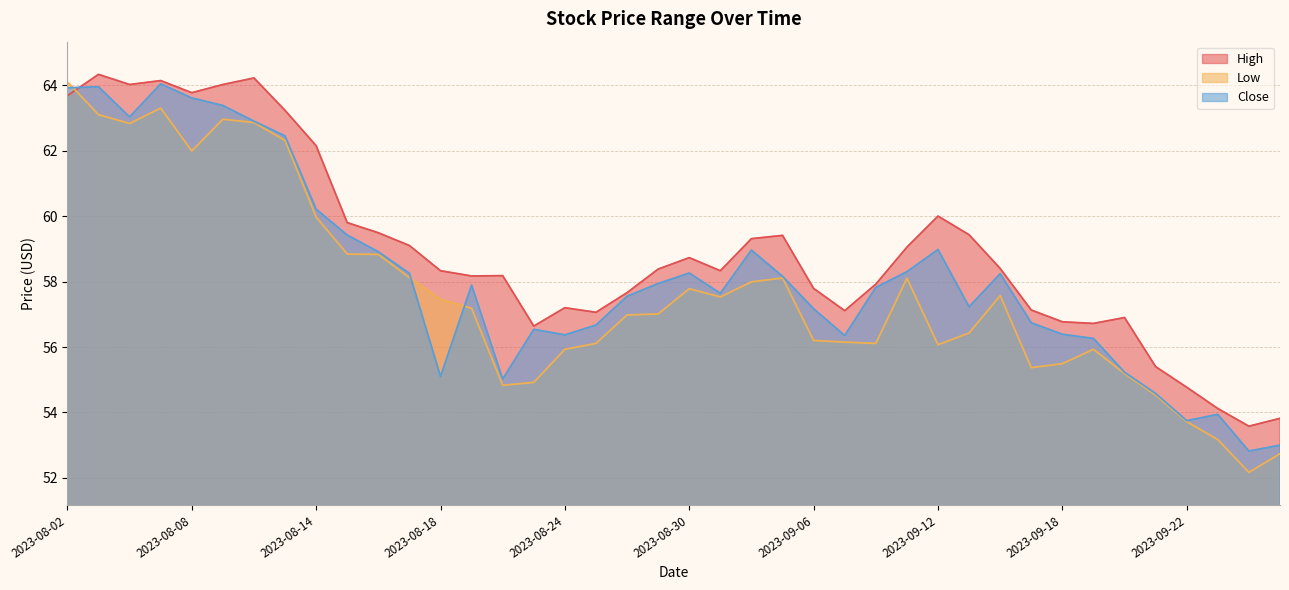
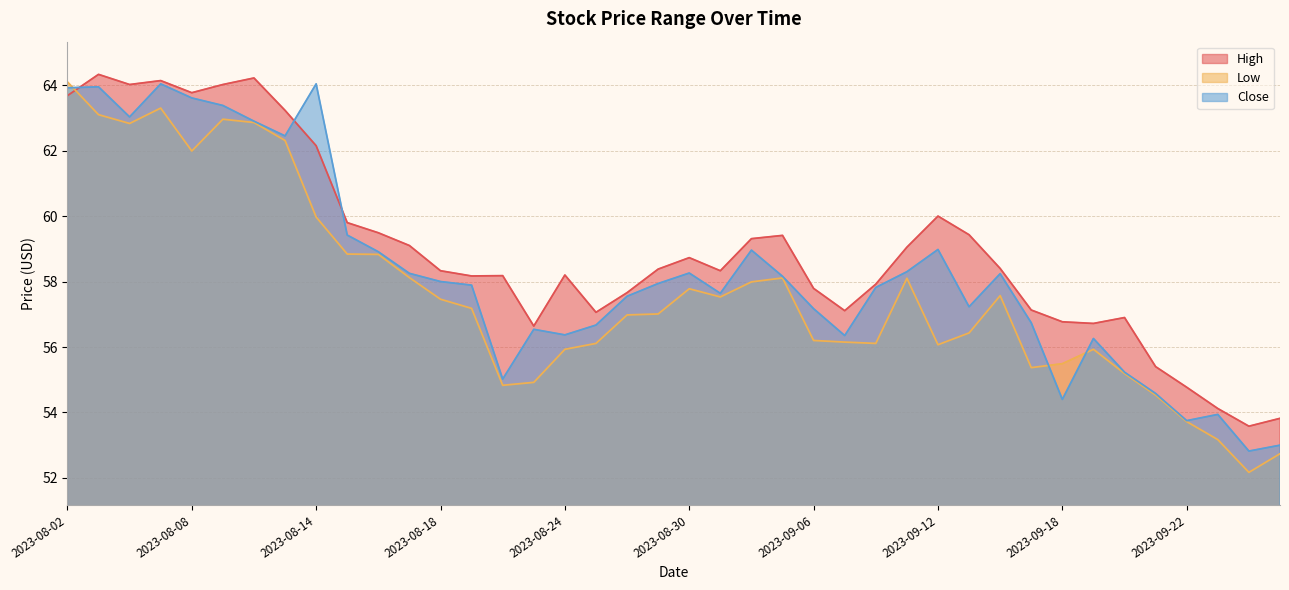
  {
    "High": {
      "2023-08-02": 63.7,
      "2023-08-08": 63.8,
      "2023-08-14": 62.2,
      "2023-08-18": 58.3,
-     "2023-08-24": 57.2,
+     "2023-08-24": 58.2,
      "2023-08-30": 58.7,
      "2023-09-06": 57.8,
      "2023-09-12": 60.0,
      "2023-09-18": 56.8,
      "2023-09-22": 54.8
    },
    "Low": {
      "2023-08-02": 64.1,
      "2023-08-08": 62.0,
      "2023-08-14": 60.0,
      "2023-08-18": 57.5,
      "2023-08-24": 55.9,
      "2023-08-30": 57.8,
      "2023-09-06": 56.2,
      "2023-09-12": 56.1,
      "2023-09-18": 55.5
    },
    "Close": {
      "2023-08-02": 63.9,
      "2023-08-08": 63.6,
-     "2023-08-14": 60.2,
-     "2023-08-18": 55.1,
+     "2023-08-14": 64.0,
+     "2023-08-18": 58.0,
      "2023-08-24": 56.4,
      "2023-08-30": 58.3,
      "2023-09-06": 57.2,
      "2023-09-12": 59.0,
-     "2023-09-18": 56.4
+     "2023-09-18": 54.4
    }
  }
